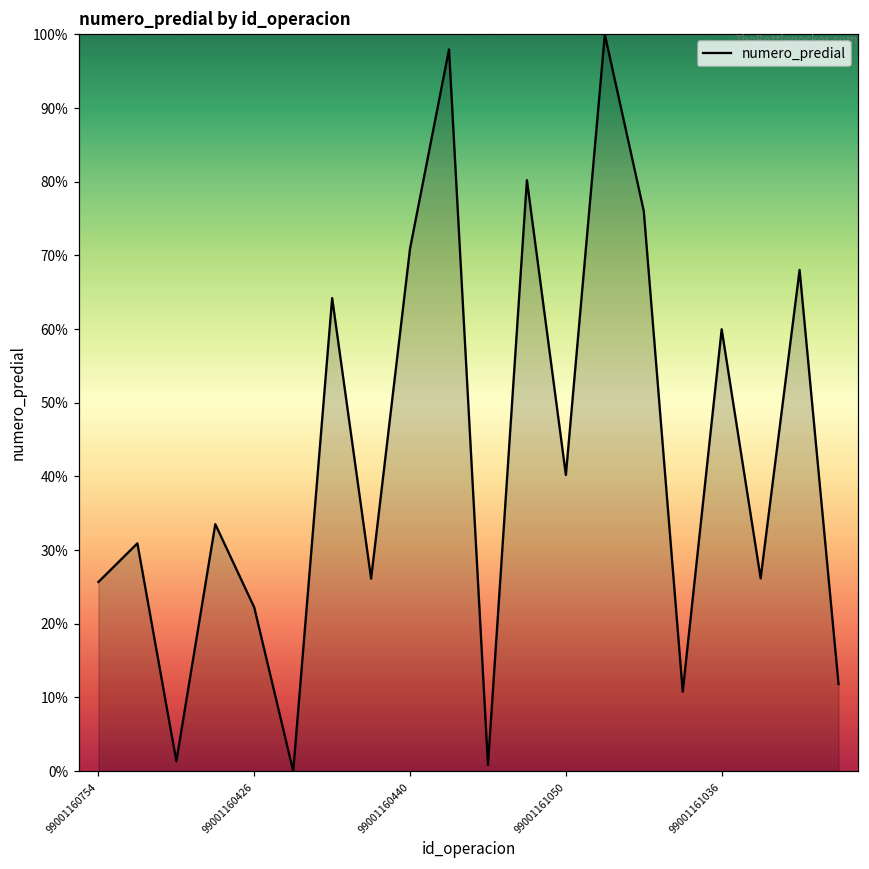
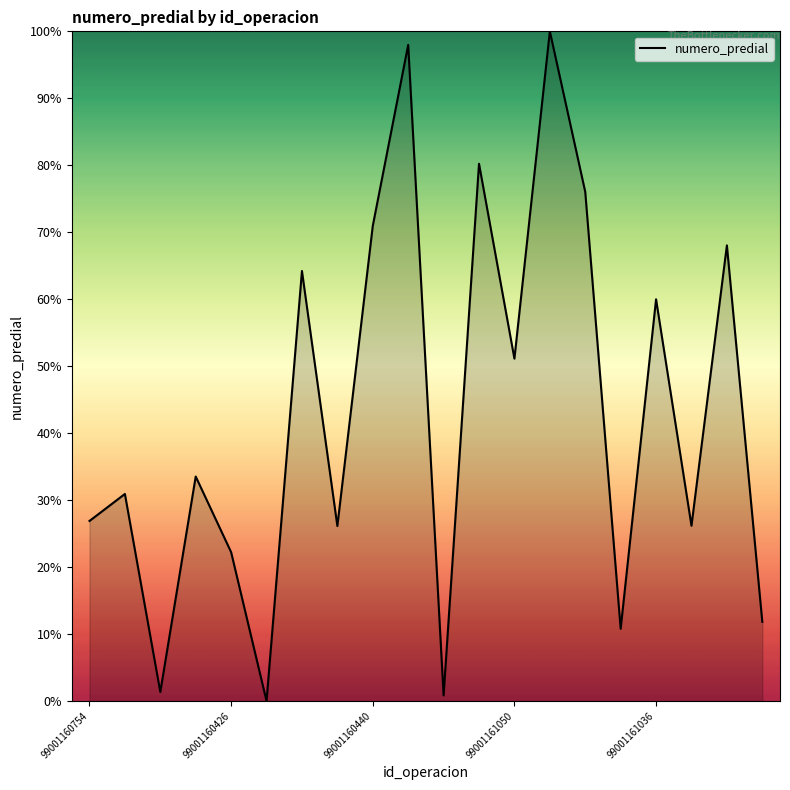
  {
-   "99001160754": "26%",
+   "99001160754": "27%",
    "99001160426": "22%",
    "99001160440": "71%",
-   "99001161050": "40%",
+   "99001161050": "51%",
    "99001161036": "60%"
  }
